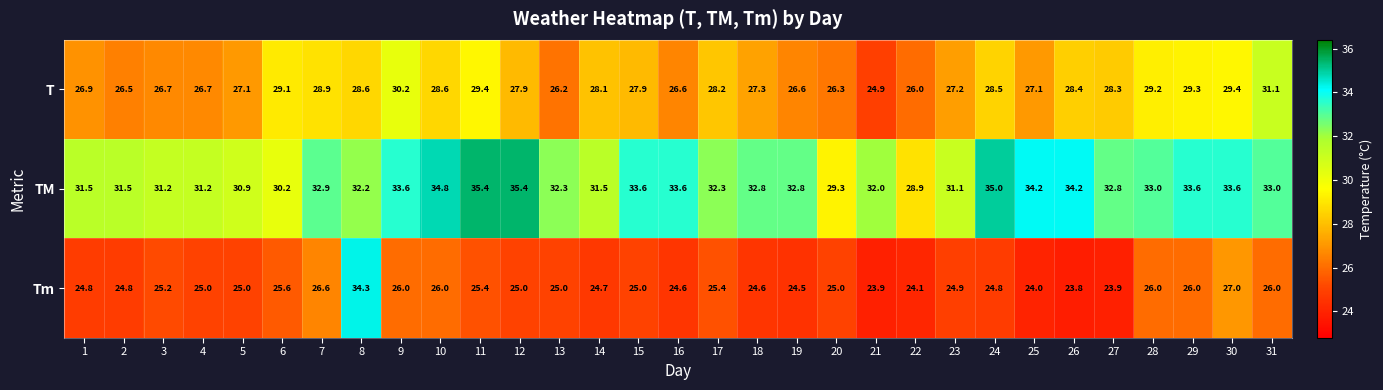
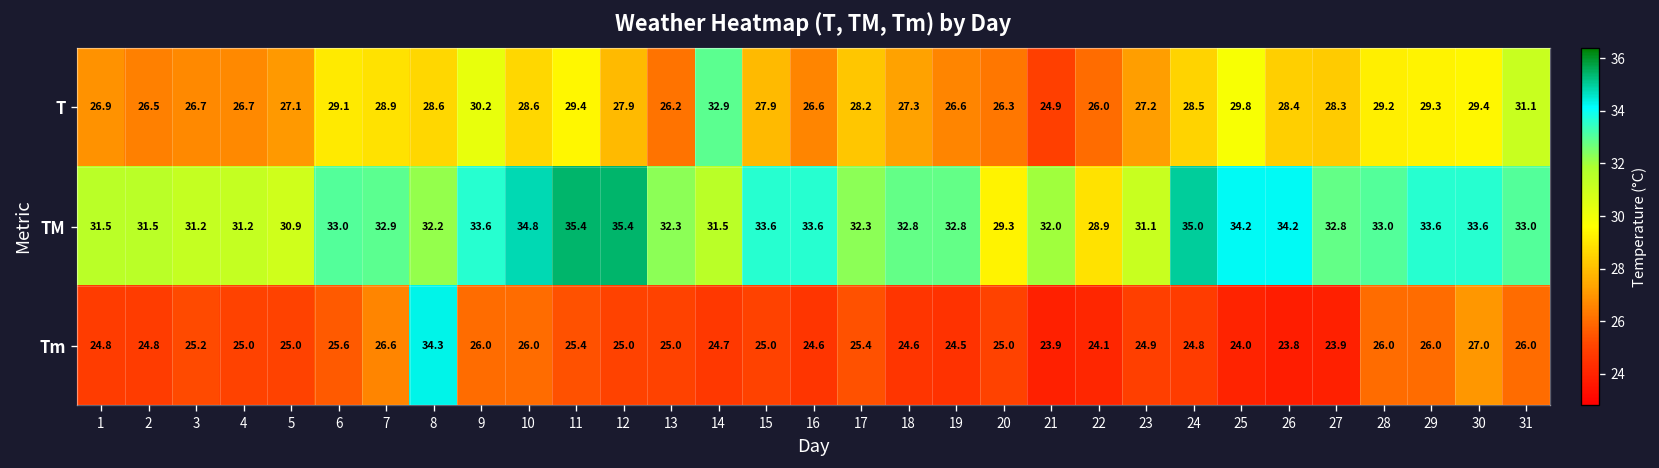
  {
    "T": {
      "1": 26.9,
      "2": 26.5,
      "3": 26.7,
      "4": 26.7,
      "5": 27.1,
      "6": 29.1,
      "7": 28.9,
      "8": 28.6,
      "9": 30.2,
      "10": 28.6,
      "11": 29.4,
      "12": 27.9,
      "13": 26.2,
-     "14": 28.1,
+     "14": 32.9,
      "15": 27.9,
      "16": 26.6,
      "17": 28.2,
      "18": 27.3,
      "19": 26.6,
      "20": 26.3,
      "21": 24.9,
      "22": 26.0,
      "23": 27.2,
      "24": 28.5,
-     "25": 27.1,
+     "25": 29.8,
      "26": 28.4,
      "27": 28.3,
      "28": 29.2,
      "29": 29.3,
      "30": 29.4,
      "31": 31.1
    },
    "TM": {
      "1": 31.5,
      "2": 31.5,
      "3": 31.2,
      "4": 31.2,
      "5": 30.9,
-     "6": 30.2,
+     "6": 33.0,
      "7": 32.9,
      "8": 32.2,
      "9": 33.6,
      "10": 34.8,
      "11": 35.4,
      "12": 35.4,
      "13": 32.3,
      "14": 31.5,
      "15": 33.6,
      "16": 33.6,
      "17": 32.3,
      "18": 32.8,
      "19": 32.8,
      "20": 29.3,
      "21": 32.0,
      "22": 28.9,
      "23": 31.1,
      "24": 35.0,
      "25": 34.2,
      "26": 34.2,
      "27": 32.8,
      "28": 33.0,
      "29": 33.6,
      "30": 33.6,
      "31": 33.0
    },
    "Tm": {
      "1": 24.8,
      "2": 24.8,
      "3": 25.2,
      "4": 25.0,
      "5": 25.0,
      "6": 25.6,
      "7": 26.6,
      "8": 34.3,
      "9": 26.0,
      "10": 26.0,
      "11": 25.4,
      "12": 25.0,
      "13": 25.0,
      "14": 24.7,
      "15": 25.0,
      "16": 24.6,
      "17": 25.4,
      "18": 24.6,
      "19": 24.5,
      "20": 25.0,
      "21": 23.9,
      "22": 24.1,
      "23": 24.9,
      "24": 24.8,
      "25": 24.0,
      "26": 23.8,
      "27": 23.9,
      "28": 26.0,
      "29": 26.0,
      "30": 27.0,
      "31": 26.0
    }
  }
